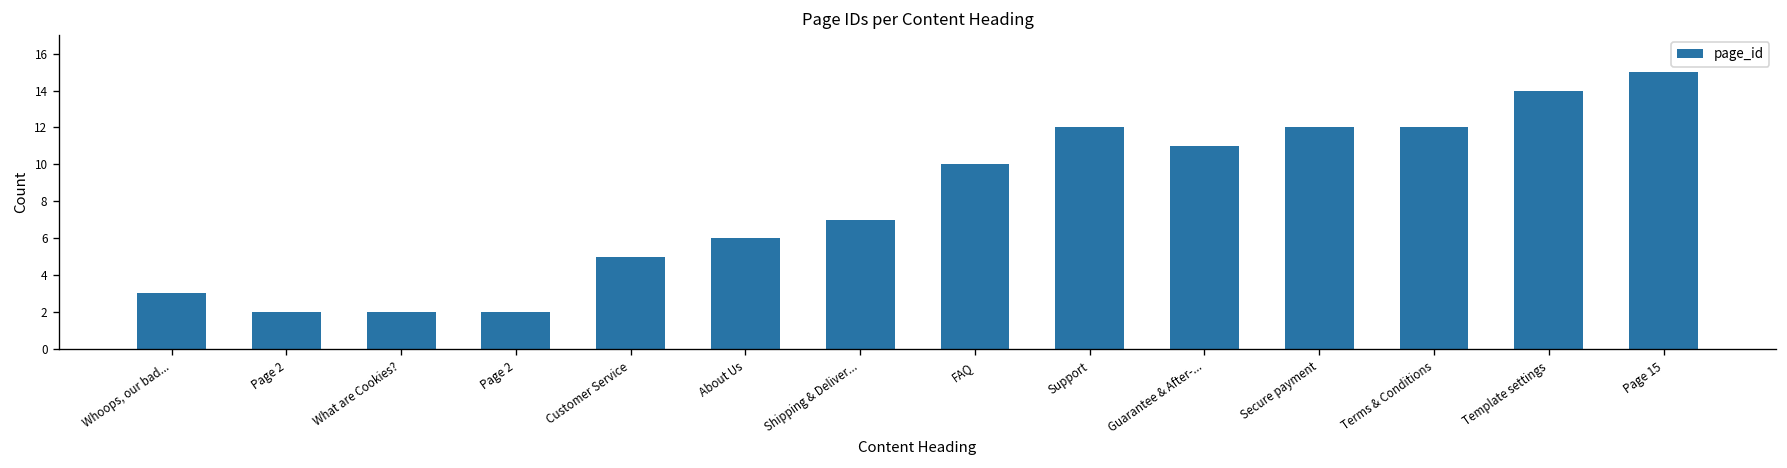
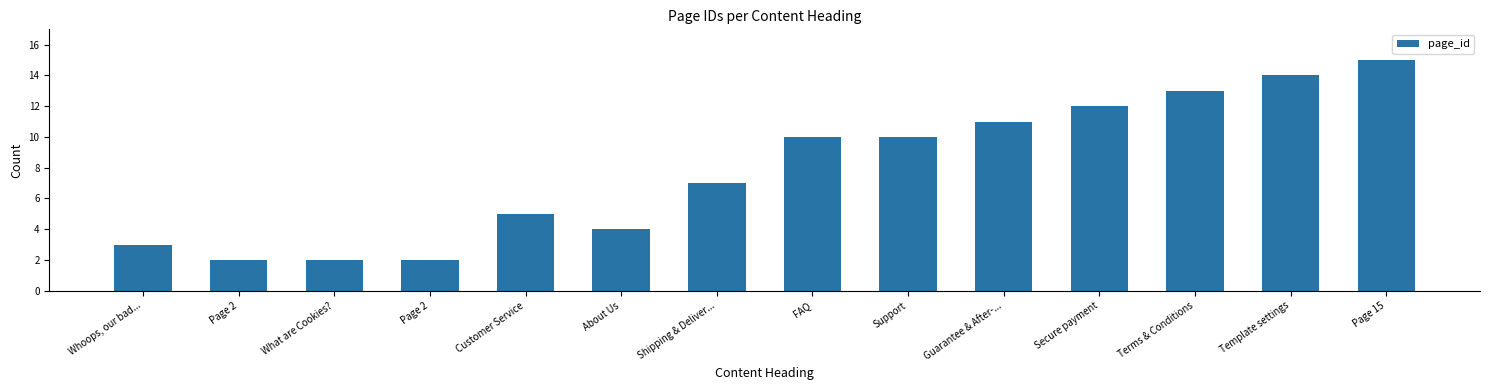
  {
    "Whoops, our bad...": 3,
    "What are Cookies?": 2,
    "Customer Service": 5,
-   "About Us": 6,
+   "About Us": 4,
    "Shipping & Deliver...": 7,
    "FAQ": 10,
-   "Support": 12,
+   "Support": 10,
    "Guarantee & After-...": 11,
    "Secure payment": 12,
-   "Terms & Conditions": 12,
+   "Terms & Conditions": 13,
    "Template settings": 14,
    "Page 15": 15
  }
